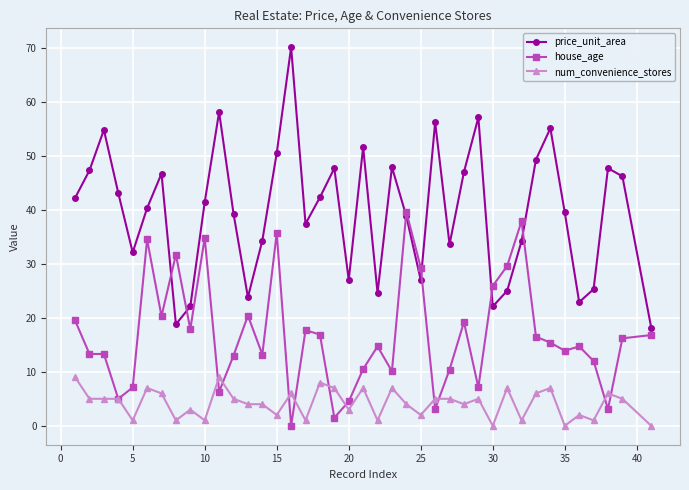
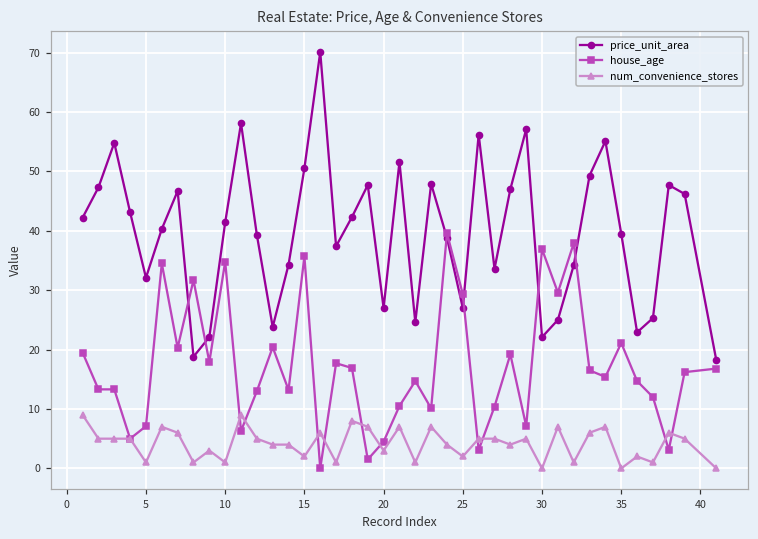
  {
    "price_unit_area": {
      "5": 32,
      "10": 41,
      "15": 51,
      "20": 27,
      "25": 27,
      "30": 22,
      "35": 40
    },
    "house_age": {
      "5": 7,
      "10": 35,
      "15": 36,
      "20": 5,
      "25": 29,
-     "30": 26,
-     "35": 14
+     "30": 37,
+     "35": 21
    },
    "num_convenience_stores": {
      "5": 1,
      "10": 1,
      "15": 2,
      "20": 3,
      "25": 2,
      "30": 0,
      "35": 0
    }
  }
